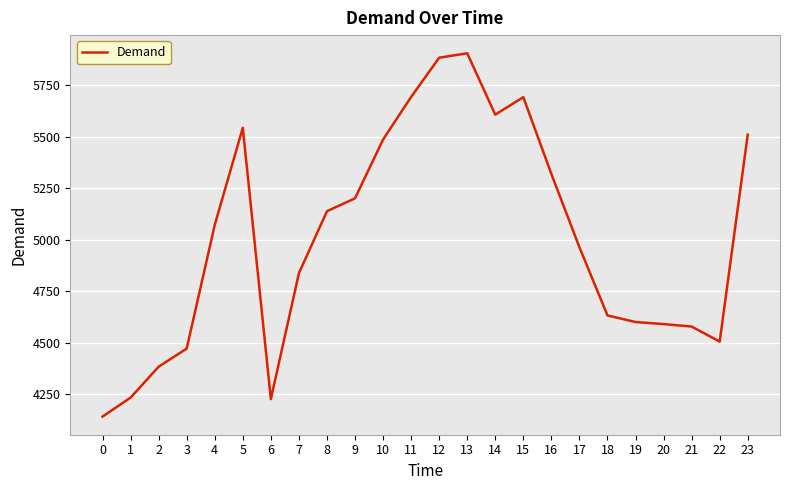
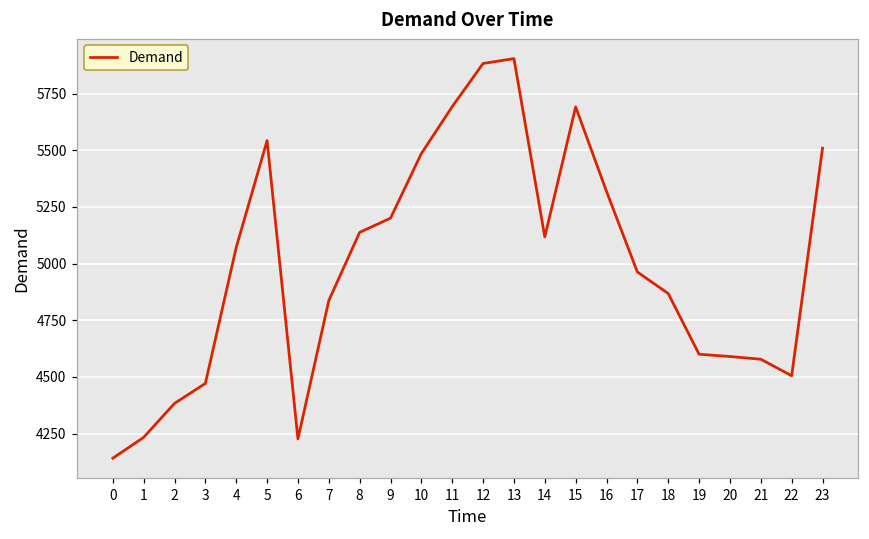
  {
    "0": 4140,
    "1": 4230,
    "2": 4380,
    "3": 4470,
    "4": 5070,
    "5": 5540,
    "6": 4230,
    "7": 4840,
    "8": 5140,
    "9": 5200,
    "10": 5490,
    "11": 5690,
    "12": 5880,
    "13": 5910,
-   "14": 5610,
+   "14": 5120,
    "15": 5690,
    "16": 5320,
    "17": 4960,
-   "18": 4630,
+   "18": 4870,
    "19": 4600,
    "20": 4590,
    "21": 4580,
    "22": 4510,
    "23": 5510
  }
